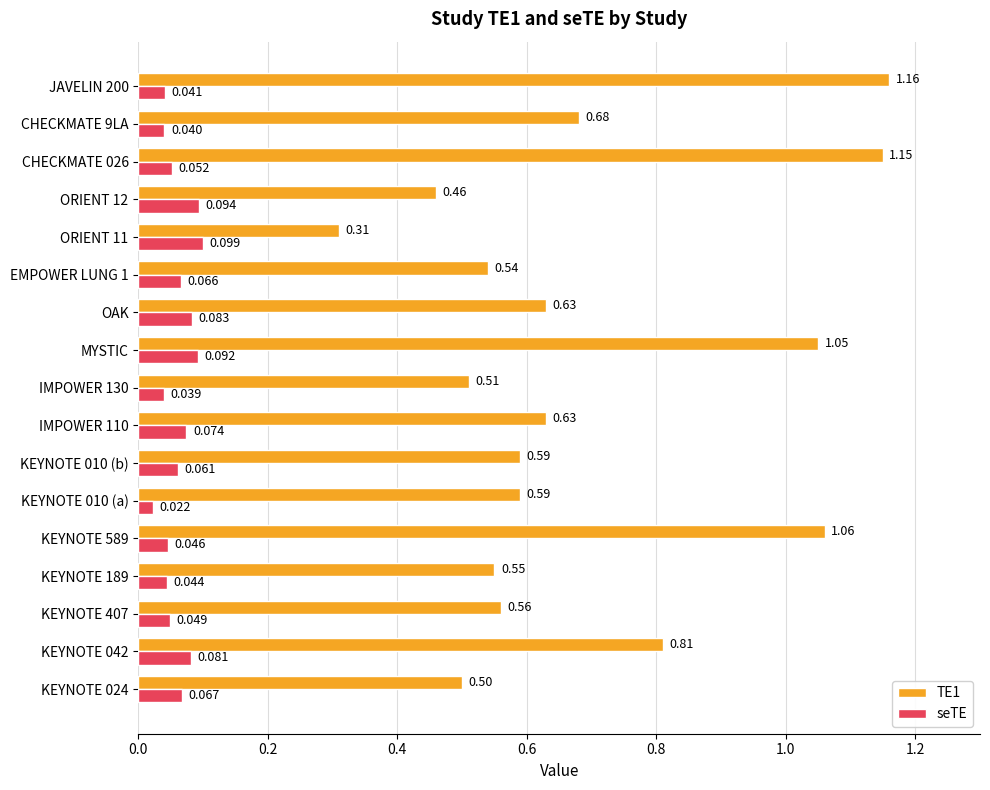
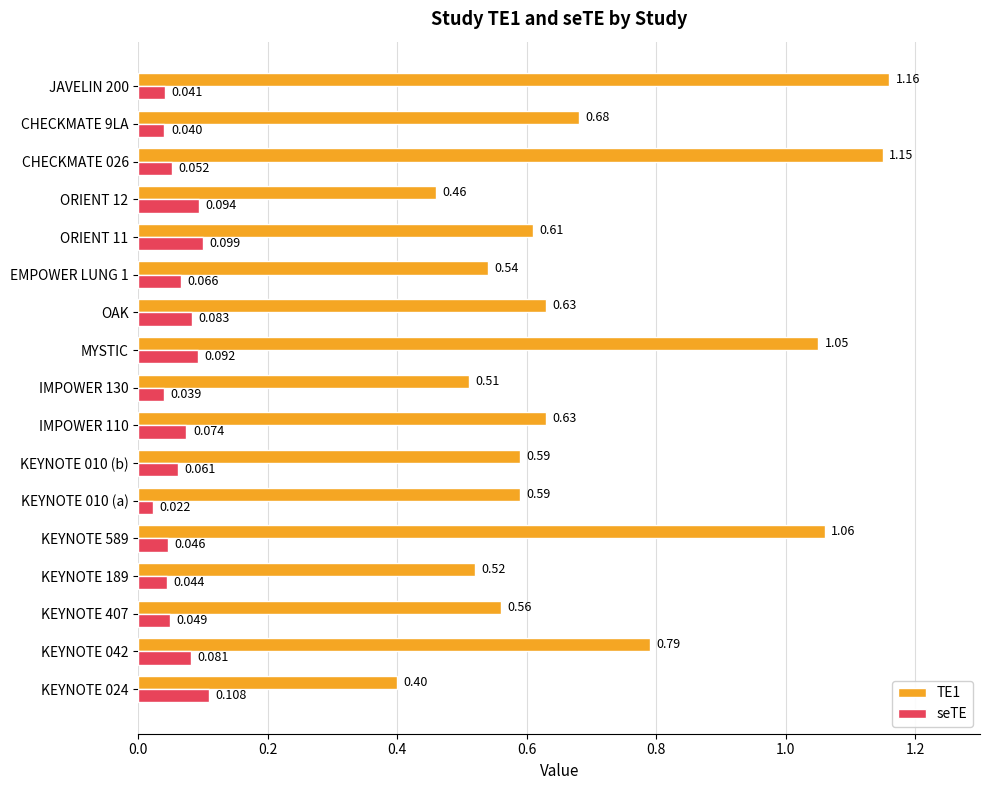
  {
    "TE1": {
      "JAVELIN 200": 1.16,
      "CHECKMATE 9LA": 0.68,
      "CHECKMATE 026": 1.15,
      "ORIENT 12": 0.46,
-     "ORIENT 11": 0.31,
+     "ORIENT 11": 0.61,
      "EMPOWER LUNG 1": 0.54,
      "OAK": 0.63,
      "MYSTIC": 1.05,
      "IMPOWER 130": 0.51,
      "IMPOWER 110": 0.63,
      "KEYNOTE 010 (b)": 0.59,
      "KEYNOTE 010 (a)": 0.59,
      "KEYNOTE 589": 1.06,
-     "KEYNOTE 189": 0.55,
+     "KEYNOTE 189": 0.52,
      "KEYNOTE 407": 0.56,
-     "KEYNOTE 042": 0.81,
-     "KEYNOTE 024": 0.50
+     "KEYNOTE 042": 0.79,
+     "KEYNOTE 024": 0.40
    },
    "seTE": {
      "JAVELIN 200": 0.041,
      "CHECKMATE 9LA": 0.040,
      "CHECKMATE 026": 0.052,
      "ORIENT 12": 0.094,
      "ORIENT 11": 0.099,
      "EMPOWER LUNG 1": 0.066,
      "OAK": 0.083,
      "MYSTIC": 0.092,
      "IMPOWER 130": 0.039,
      "IMPOWER 110": 0.074,
      "KEYNOTE 010 (b)": 0.061,
      "KEYNOTE 010 (a)": 0.022,
      "KEYNOTE 589": 0.046,
      "KEYNOTE 189": 0.044,
      "KEYNOTE 407": 0.049,
      "KEYNOTE 042": 0.081,
-     "KEYNOTE 024": 0.067
+     "KEYNOTE 024": 0.108
    }
  }
